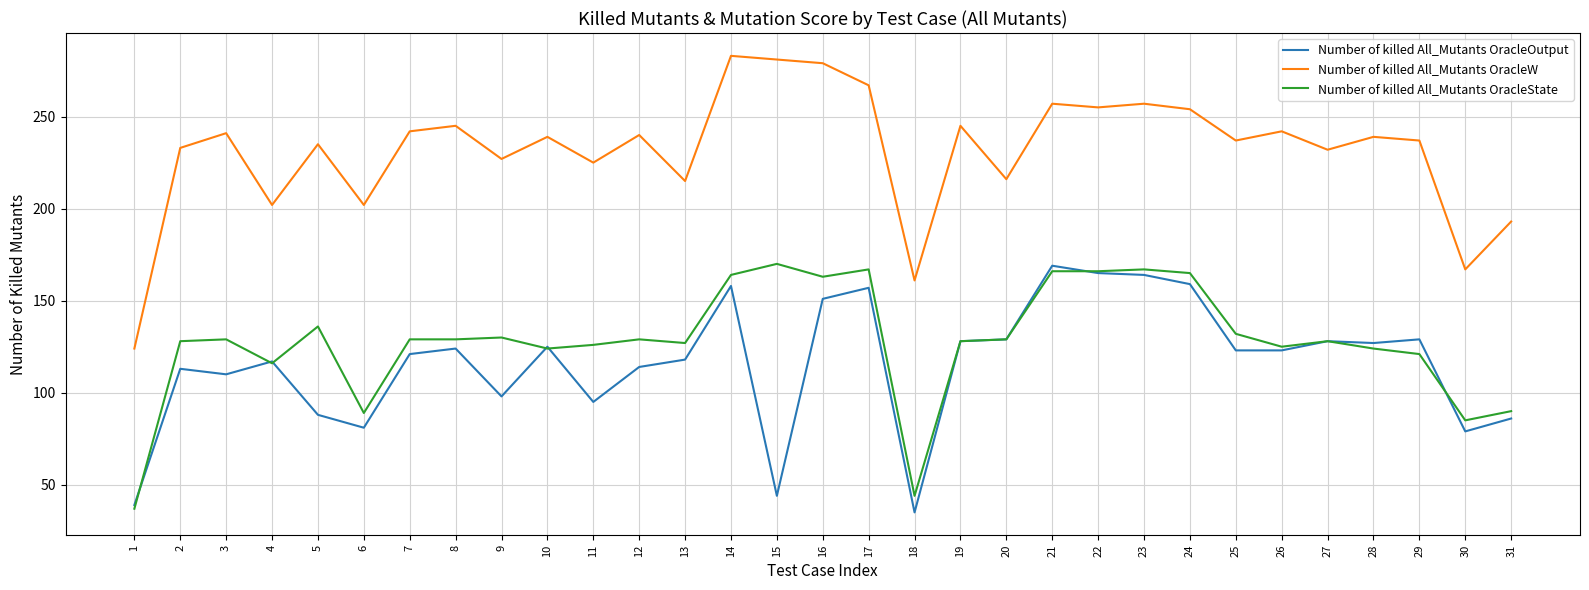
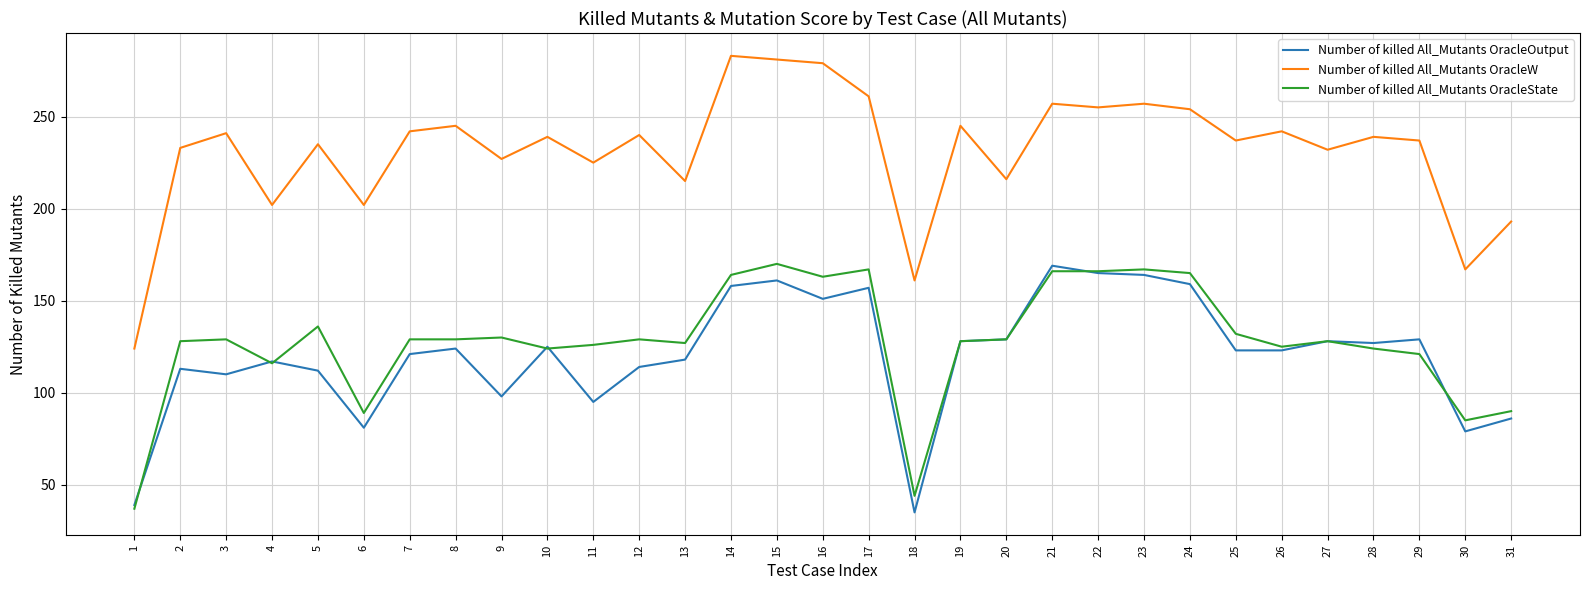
  {
    "Number of killed All_Mutants OracleOutput": {
      "1": 39,
      "2": 113,
      "3": 110,
-     "5": 88,
+     "5": 112,
      "6": 81,
      "7": 121,
      "8": 124,
      "9": 98,
      "11": 95,
      "12": 114,
      "13": 118,
      "14": 158,
-     "15": 44,
+     "15": 161,
      "16": 151,
      "17": 157,
      "18": 35,
      "21": 169,
      "23": 164,
      "24": 159,
      "25": 123,
      "26": 123,
      "28": 127,
      "29": 129,
      "30": 79,
      "31": 86
    },
    "Number of killed All_Mutants OracleW": {
      "1": 124,
      "2": 233,
      "3": 241,
      "4": 202,
      "5": 235,
      "6": 202,
      "7": 242,
      "8": 245,
      "9": 227,
      "10": 239,
      "11": 225,
      "12": 240,
      "13": 215,
      "14": 283,
      "15": 281,
      "16": 279,
-     "17": 267,
+     "17": 261,
      "18": 161,
      "19": 245,
      "20": 216,
      "21": 257,
      "22": 255,
      "23": 257,
      "24": 254,
      "25": 237,
      "26": 242,
      "27": 232,
      "28": 239,
      "29": 237,
      "30": 167,
      "31": 193
    },
    "Number of killed All_Mutants OracleState": {
      "1": 37,
      "2": 128,
      "3": 129,
      "5": 136,
      "6": 89,
      "7": 129,
      "8": 129,
      "9": 130,
      "11": 126,
      "12": 129,
      "13": 127,
      "14": 164,
      "15": 170,
      "16": 163,
      "17": 167,
      "18": 44,
      "21": 166,
      "23": 167,
      "24": 165,
      "25": 132,
      "26": 125,
      "28": 124,
      "29": 121,
      "30": 85,
      "31": 90
    }
  }
